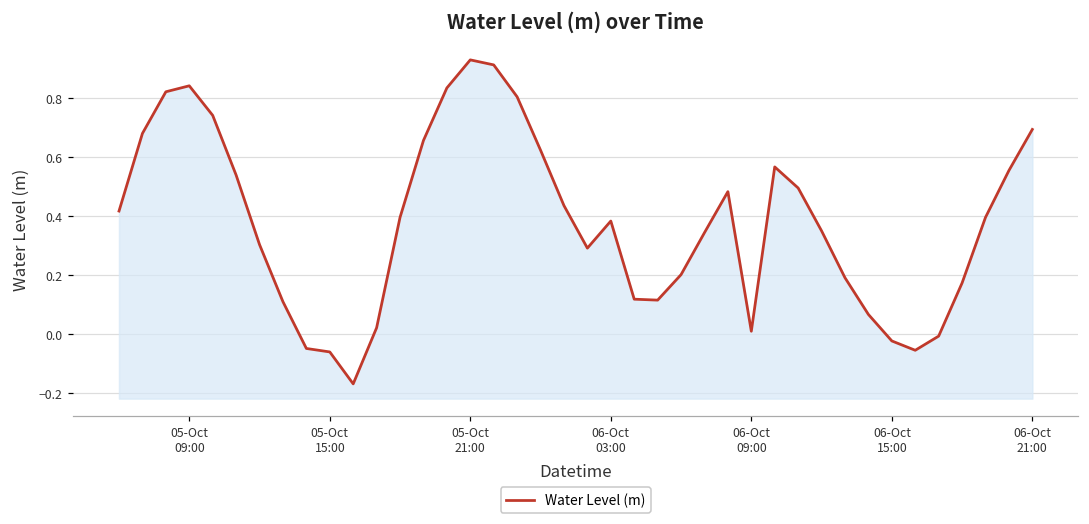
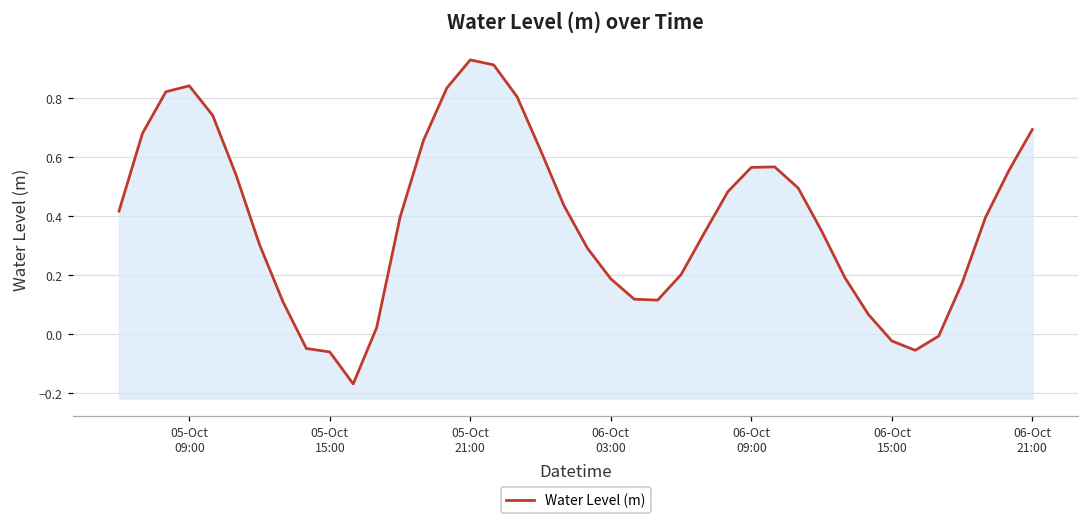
  {
    "05-Oct 09:00": 0.84,
    "05-Oct 15:00": -0.06,
    "05-Oct 21:00": 0.93,
-   "06-Oct 03:00": 0.38,
-   "06-Oct 09:00": 0.01,
+   "06-Oct 03:00": 0.19,
+   "06-Oct 09:00": 0.57,
    "06-Oct 15:00": -0.02,
    "06-Oct 21:00": 0.69
  }
